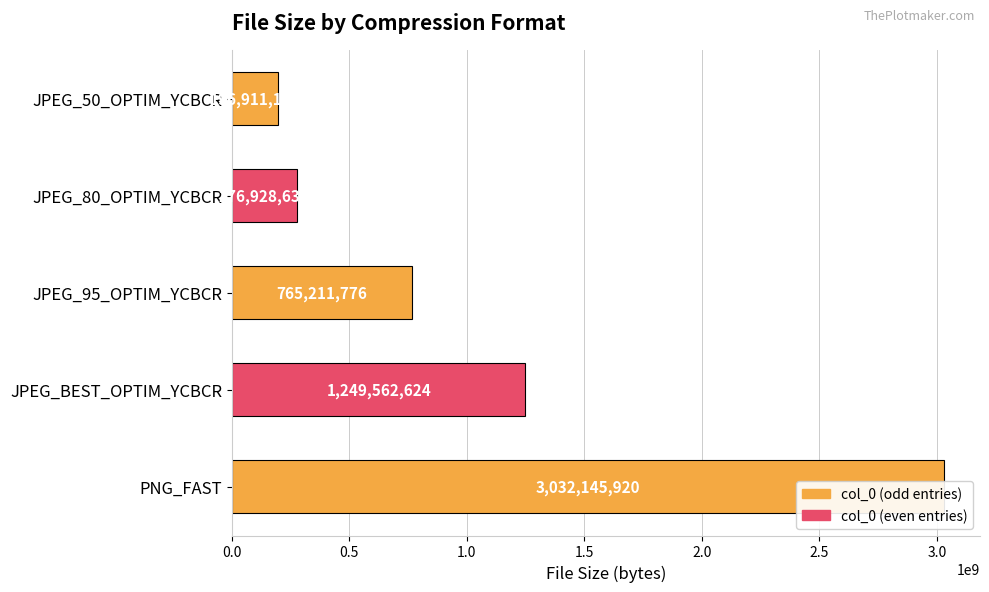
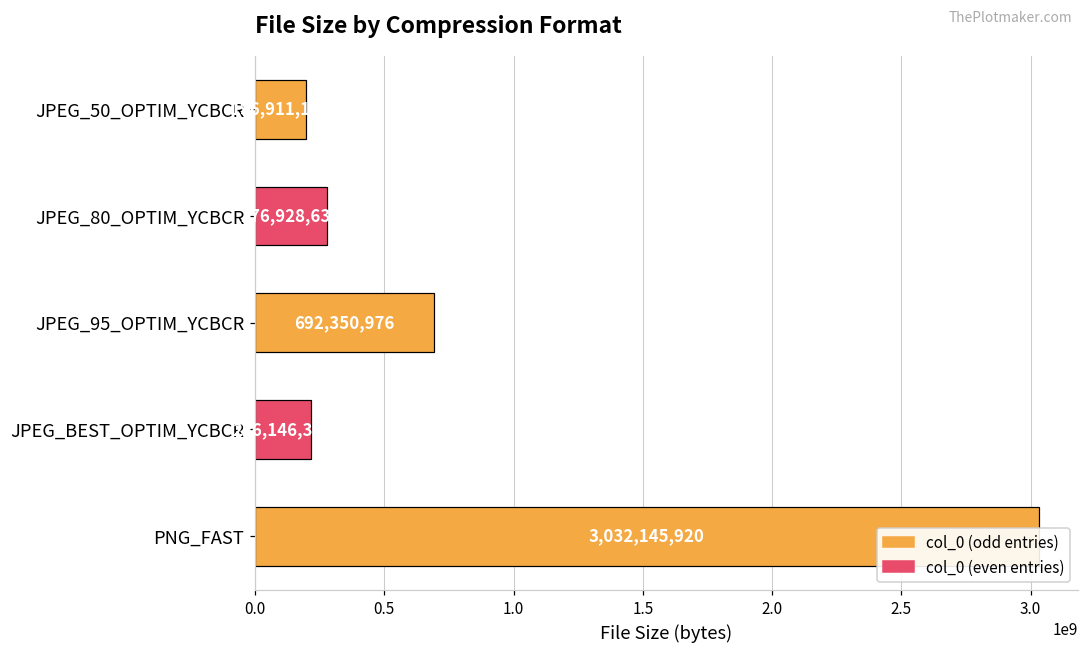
  {
    "JPEG_80_OPTIM_YCBCR": "276,928,633",
-   "JPEG_95_OPTIM_YCBCR": "765,211,776",
-   "JPEG_BEST_OPTIM_YCBCR": "1,249,562,624"
+   "JPEG_95_OPTIM_YCBCR": "692,350,976",
+   "JPEG_BEST_OPTIM_YCBCR": "216,146,368"
  }
